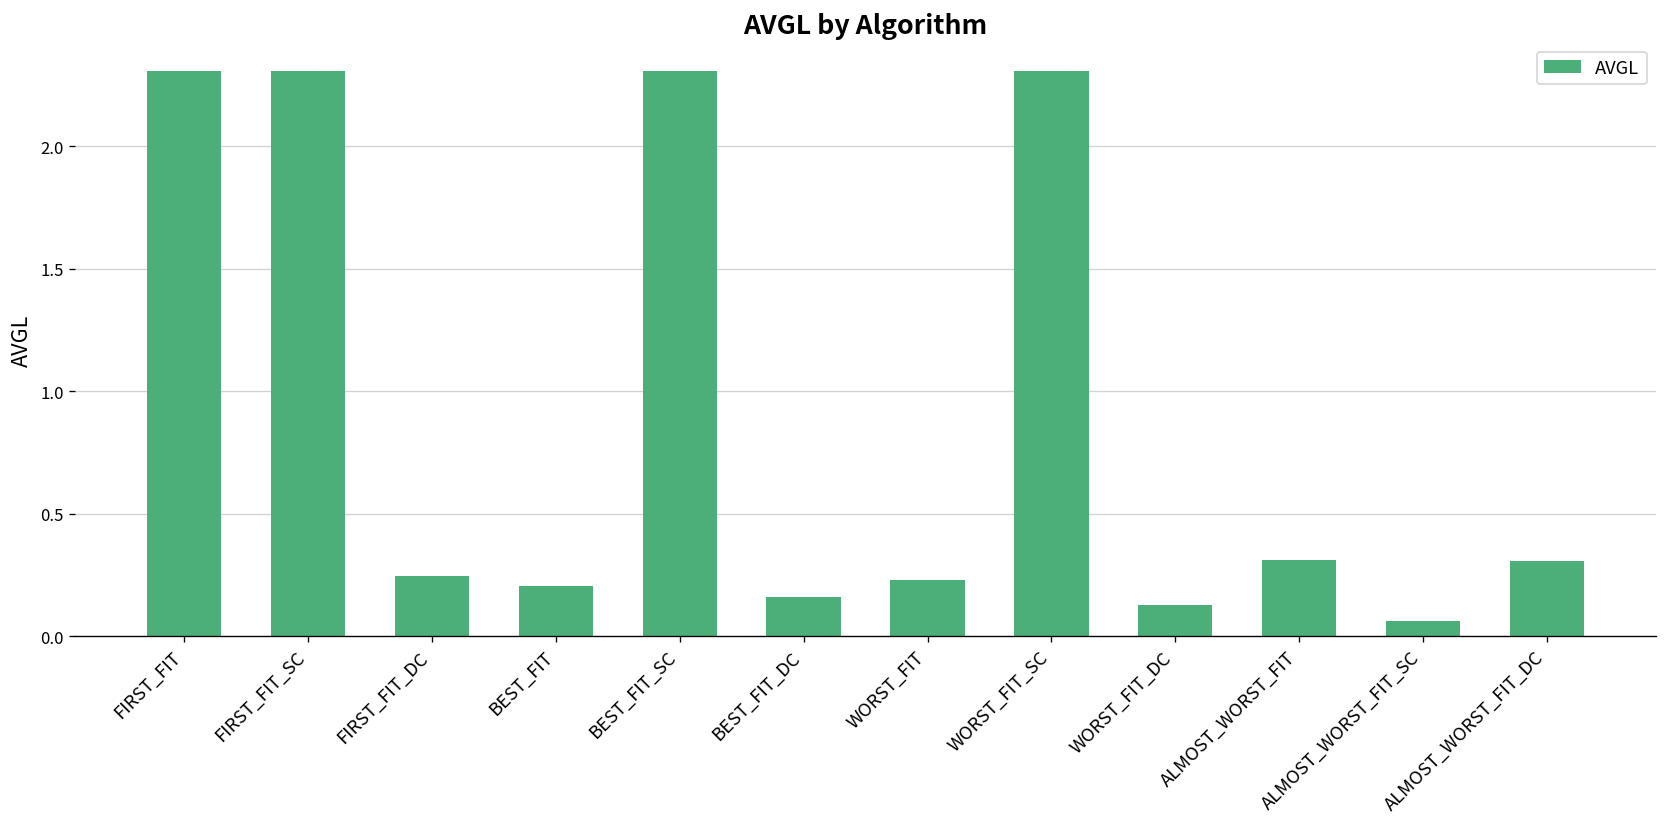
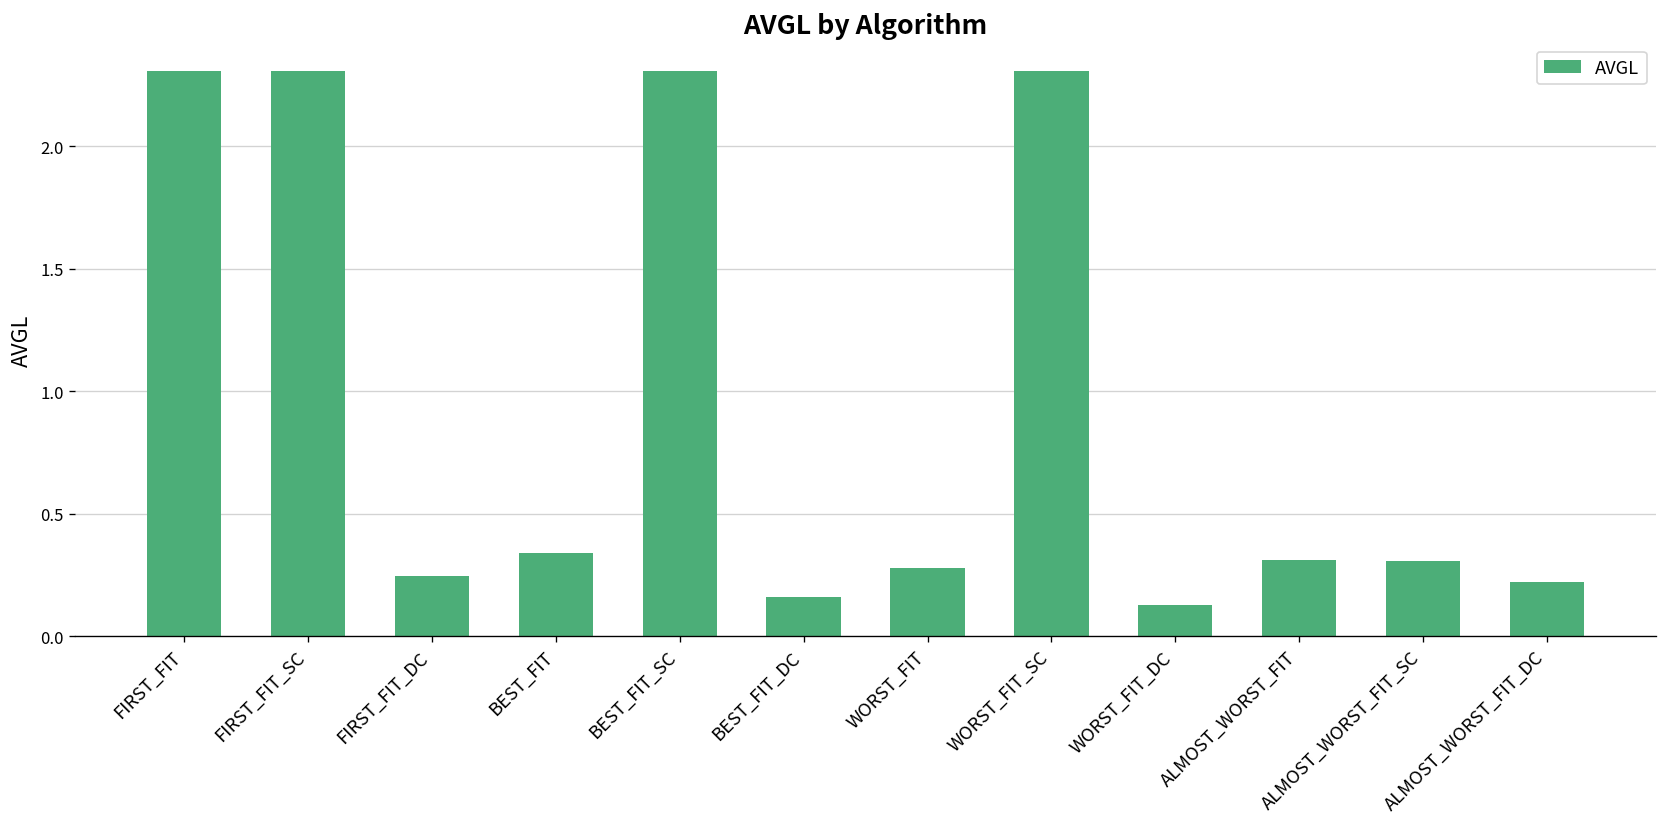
  {
    "FIRST_FIT": 2.31,
    "FIRST_FIT_SC": 2.31,
    "FIRST_FIT_DC": 0.24,
-   "BEST_FIT": 0.20,
+   "BEST_FIT": 0.34,
    "BEST_FIT_SC": 2.31,
    "BEST_FIT_DC": 0.16,
-   "WORST_FIT": 0.23,
+   "WORST_FIT": 0.28,
    "WORST_FIT_SC": 2.31,
    "WORST_FIT_DC": 0.13,
    "ALMOST_WORST_FIT": 0.31,
-   "ALMOST_WORST_FIT_SC": 0.06,
-   "ALMOST_WORST_FIT_DC": 0.31
+   "ALMOST_WORST_FIT_SC": 0.31,
+   "ALMOST_WORST_FIT_DC": 0.22
  }
